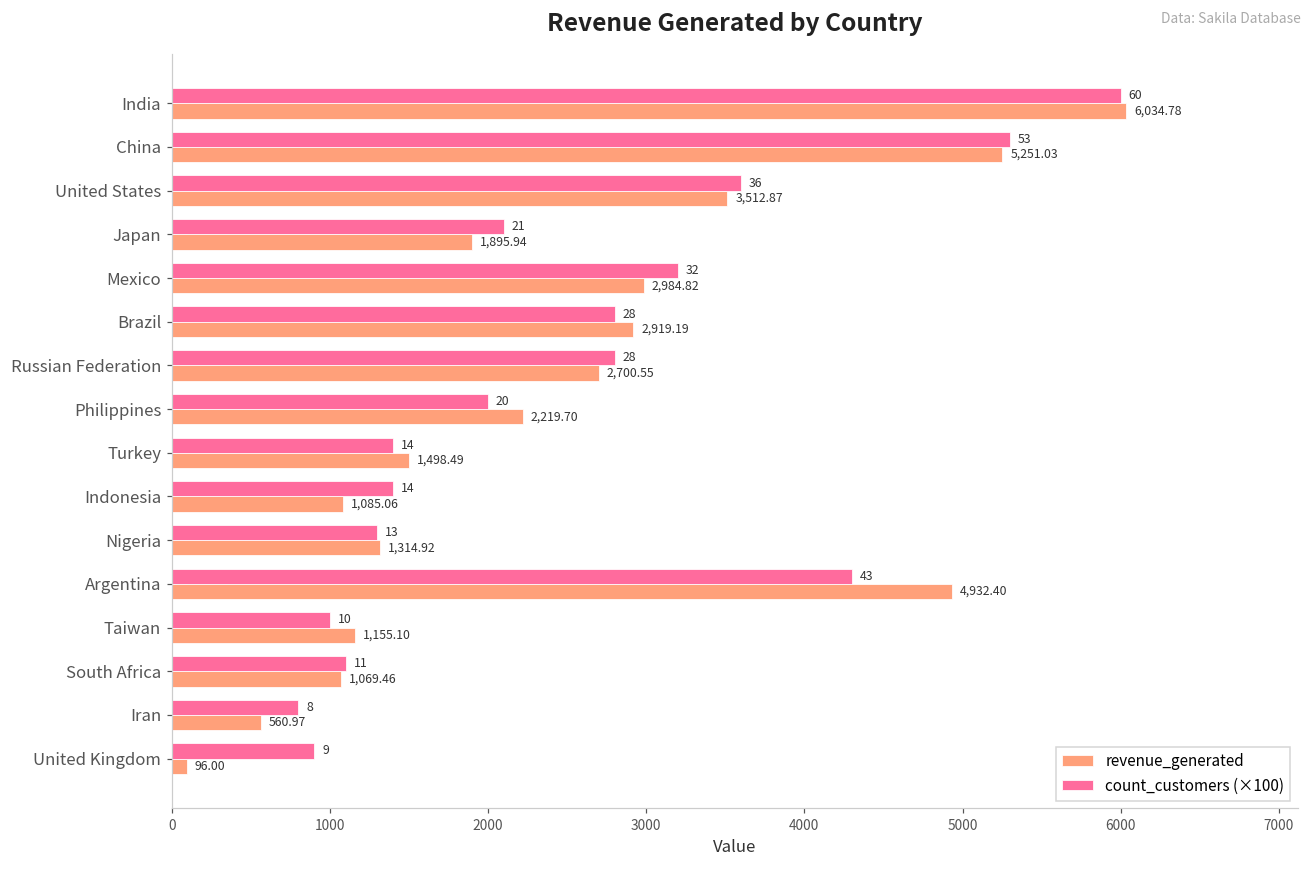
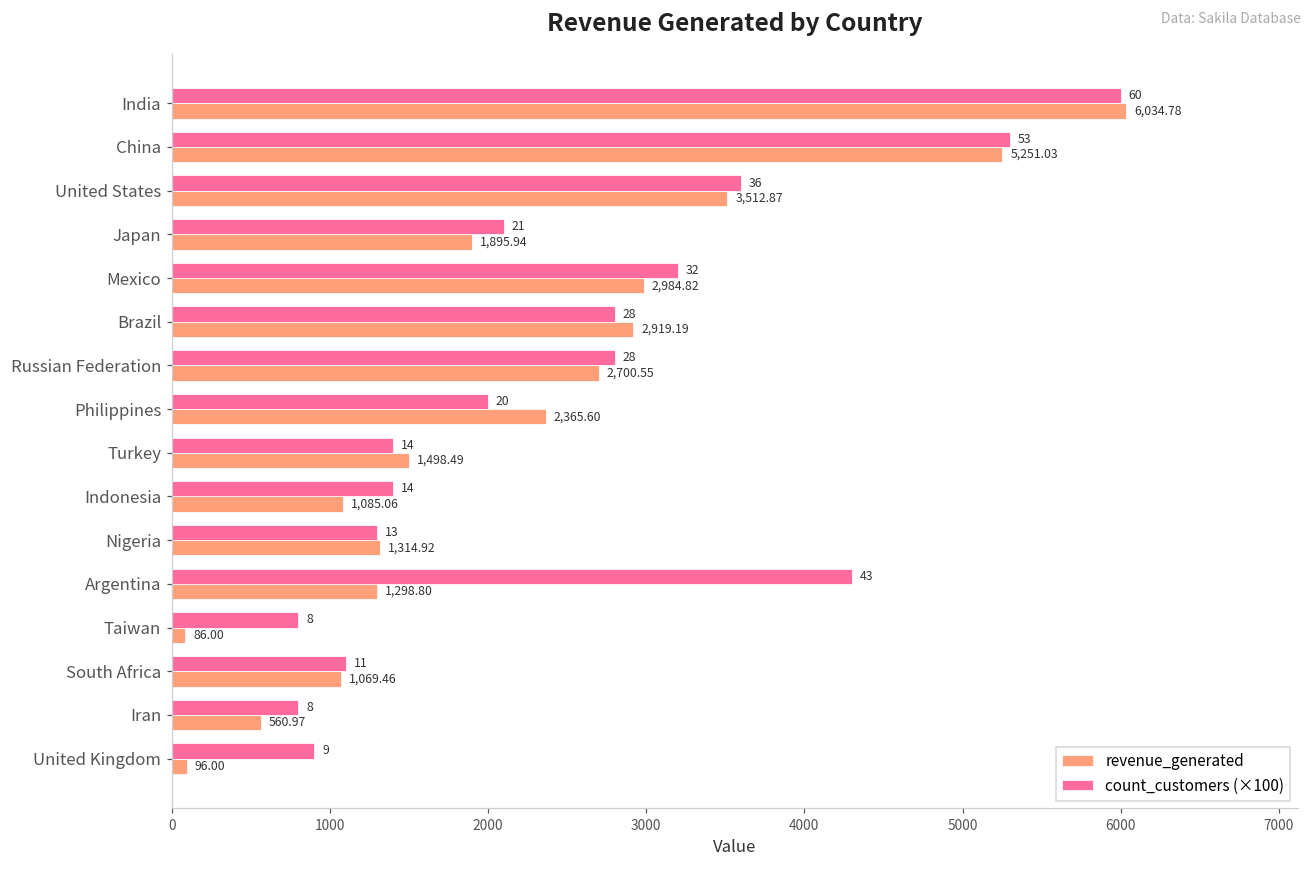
  {
    "revenue_generated": {
      "India": "6,034.78",
      "China": "5,251.03",
      "United States": "3,512.87",
      "Japan": "1,895.94",
      "Mexico": "2,984.82",
      "Brazil": "2,919.19",
      "Russian Federation": "2,700.55",
-     "Philippines": "2,219.70",
+     "Philippines": "2,365.60",
      "Turkey": "1,498.49",
      "Indonesia": "1,085.06",
      "Nigeria": "1,314.92",
-     "Argentina": "4,932.40",
-     "Taiwan": "1,155.10",
+     "Argentina": "1,298.80",
+     "Taiwan": "86.00",
      "South Africa": "1,069.46",
      "Iran": "560.97",
      "United Kingdom": "96.00"
    },
    "count_customers (×100)": {
-     "Taiwan": "10"
+     "Taiwan": "8"
    }
  }
